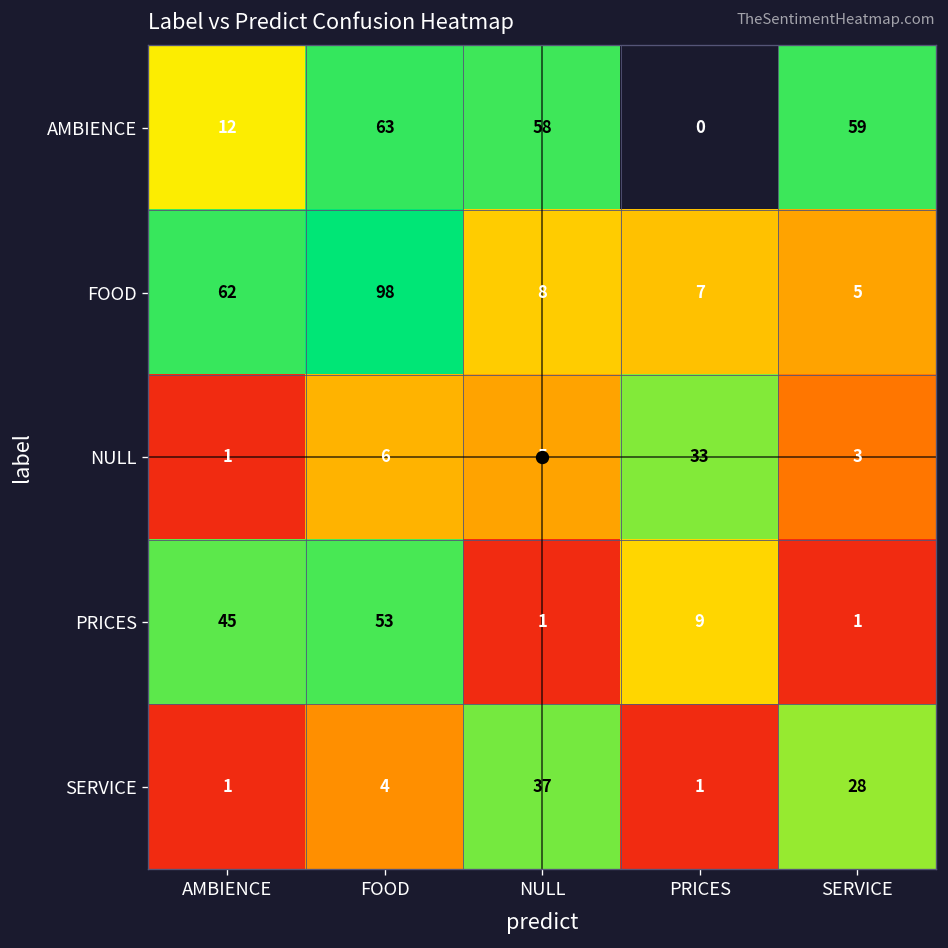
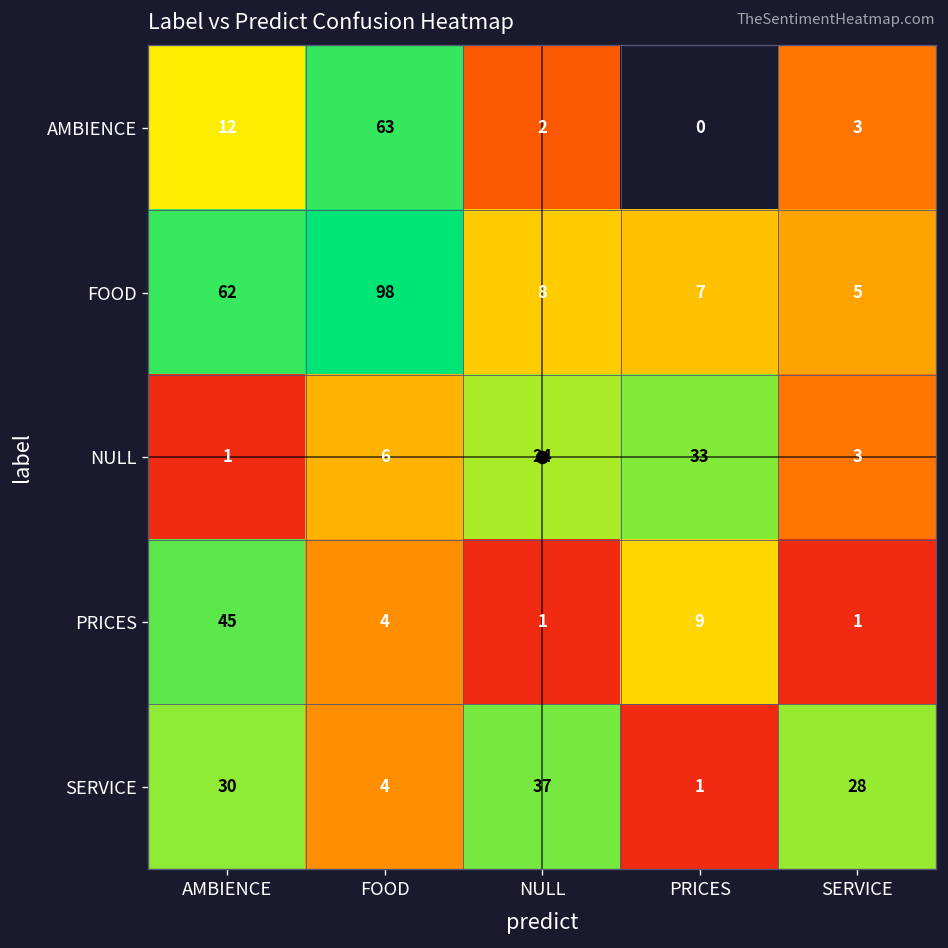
  {
    "AMBIENCE": {
      "AMBIENCE": 12,
      "FOOD": 63,
-     "NULL": 58,
+     "NULL": 2,
      "PRICES": 0,
-     "SERVICE": 59
+     "SERVICE": 3
    },
    "FOOD": {
      "AMBIENCE": 62,
      "FOOD": 98,
      "NULL": 8,
      "PRICES": 7,
      "SERVICE": 5
    },
    "NULL": {
      "AMBIENCE": 1,
      "FOOD": 6,
-     "NULL": 5,
+     "NULL": 24,
      "PRICES": 33,
      "SERVICE": 3
    },
    "PRICES": {
      "AMBIENCE": 45,
-     "FOOD": 53,
+     "FOOD": 4,
      "NULL": 1,
      "PRICES": 9,
      "SERVICE": 1
    },
    "SERVICE": {
-     "AMBIENCE": 1,
+     "AMBIENCE": 30,
      "FOOD": 4,
      "NULL": 37,
      "PRICES": 1,
      "SERVICE": 28
    }
  }
